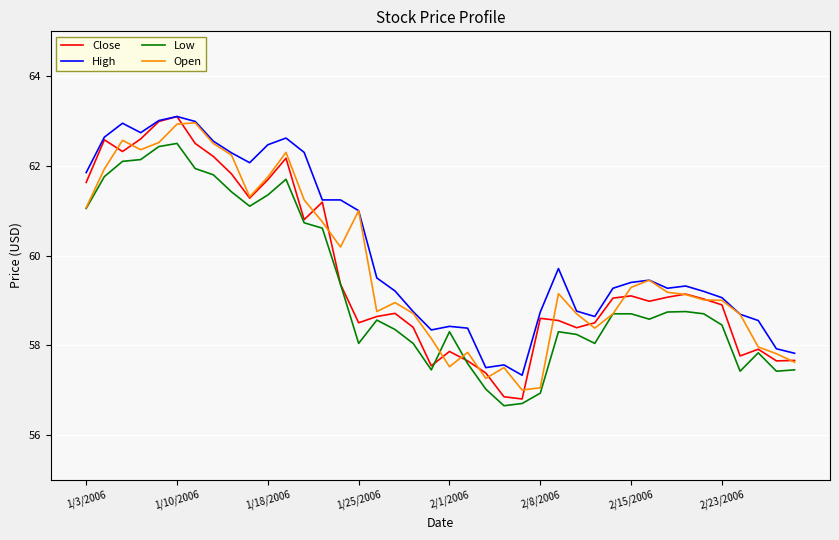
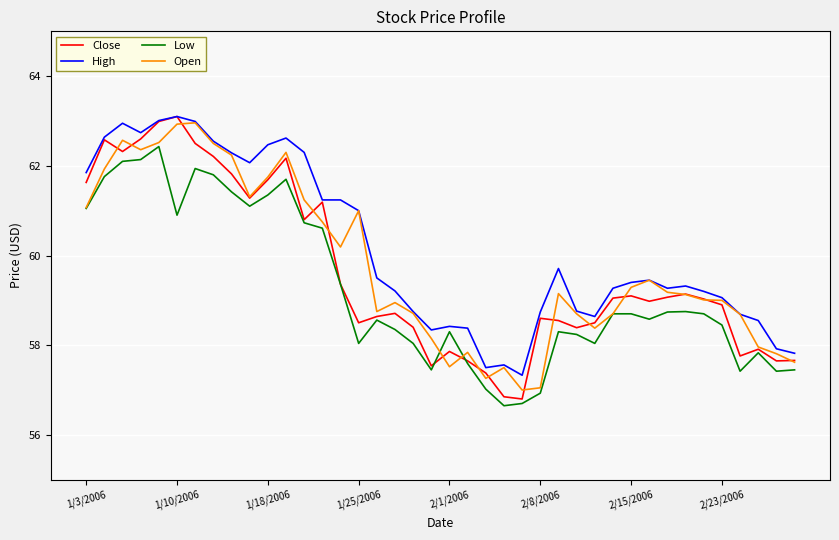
  {
    "Close": {
      "1/3/2006": 61.6,
      "1/18/2006": 61.7,
      "1/25/2006": 58.5,
      "2/1/2006": 57.9,
      "2/8/2006": 58.6,
      "2/15/2006": 59.1,
      "2/23/2006": 58.9
    },
    "High": {
      "1/3/2006": 61.9,
      "1/18/2006": 62.5,
      "2/1/2006": 58.4,
      "2/8/2006": 58.7,
      "2/15/2006": 59.4,
      "2/23/2006": 59.1
    },
    "Low": {
-     "1/10/2006": 62.5,
+     "1/10/2006": 60.9,
      "1/18/2006": 61.4,
      "1/25/2006": 58.0,
      "2/1/2006": 58.3,
      "2/8/2006": 56.9,
      "2/15/2006": 58.7,
      "2/23/2006": 58.5
    },
    "Open": {
      "1/10/2006": 62.9,
      "1/18/2006": 61.8,
      "2/1/2006": 57.5,
      "2/8/2006": 57.1,
      "2/15/2006": 59.3,
      "2/23/2006": 59.0
    }
  }
